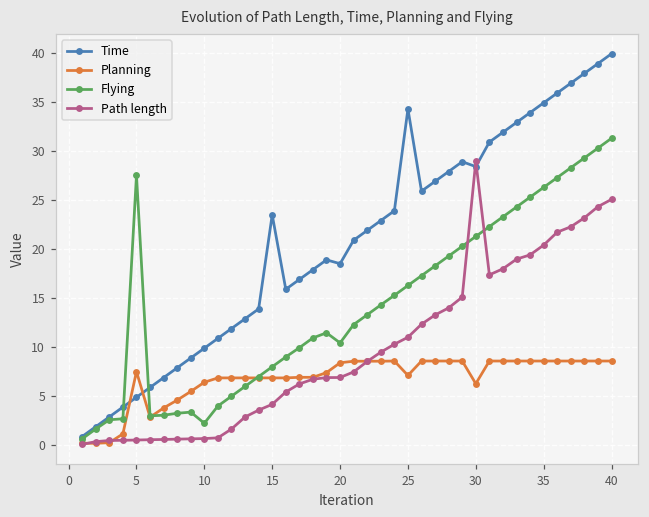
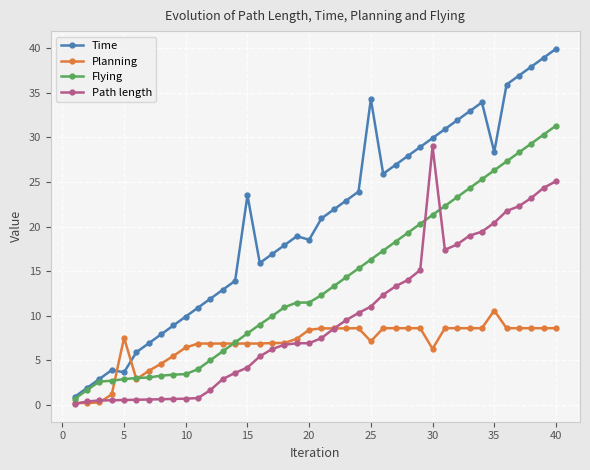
  {
    "Time": {
-     "5": 5,
+     "5": 4,
      "10": 10,
      "15": 24,
      "20": 19,
      "25": 34,
-     "30": 28,
-     "35": 35,
+     "30": 30,
+     "35": 28,
      "40": 40
    },
    "Planning": {
      "5": 8,
      "10": 6,
      "15": 7,
      "20": 8,
      "25": 7,
      "30": 6,
-     "35": 9,
+     "35": 11,
      "40": 9
    },
    "Flying": {
-     "5": 28,
-     "10": 2,
+     "5": 3,
+     "10": 3,
      "15": 8,
-     "20": 10,
+     "20": 11,
      "25": 16,
      "30": 21,
      "35": 26,
      "40": 31
    },
    "Path length": {
      "5": 1,
      "10": 1,
      "15": 4,
      "20": 7,
      "25": 11,
      "30": 29,
      "35": 20,
      "40": 25
    }
  }
